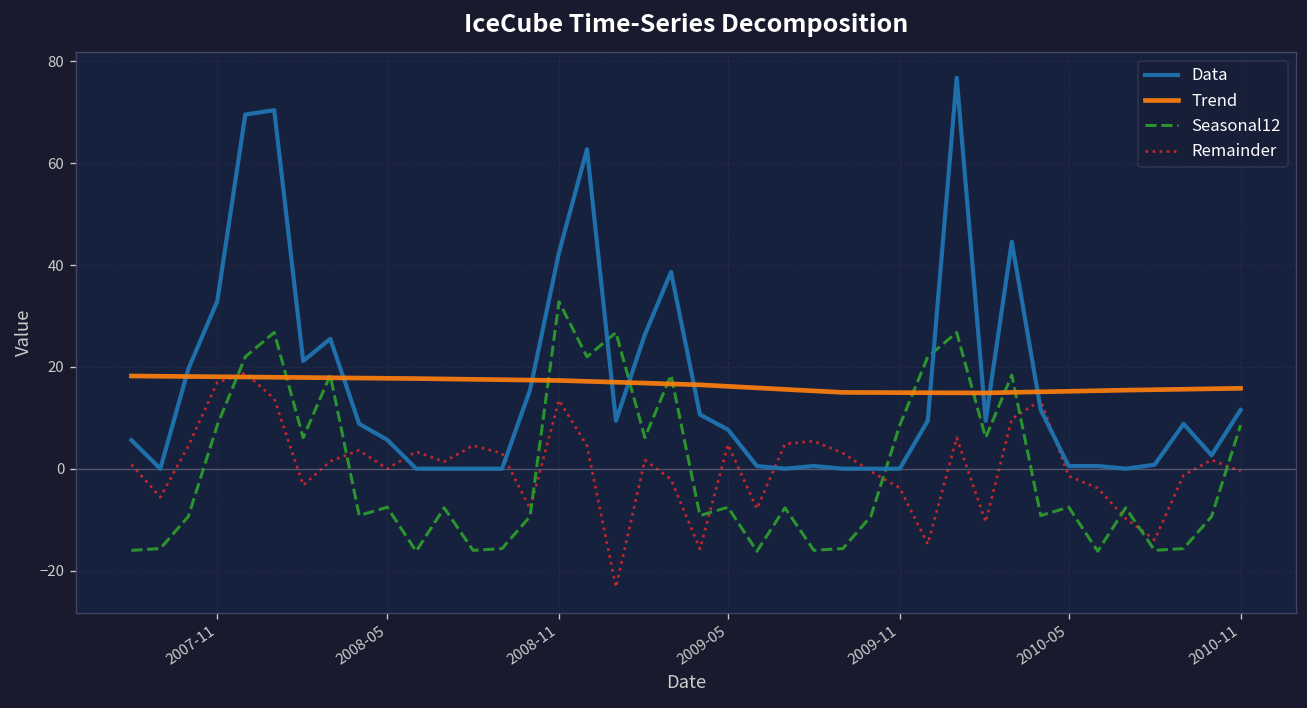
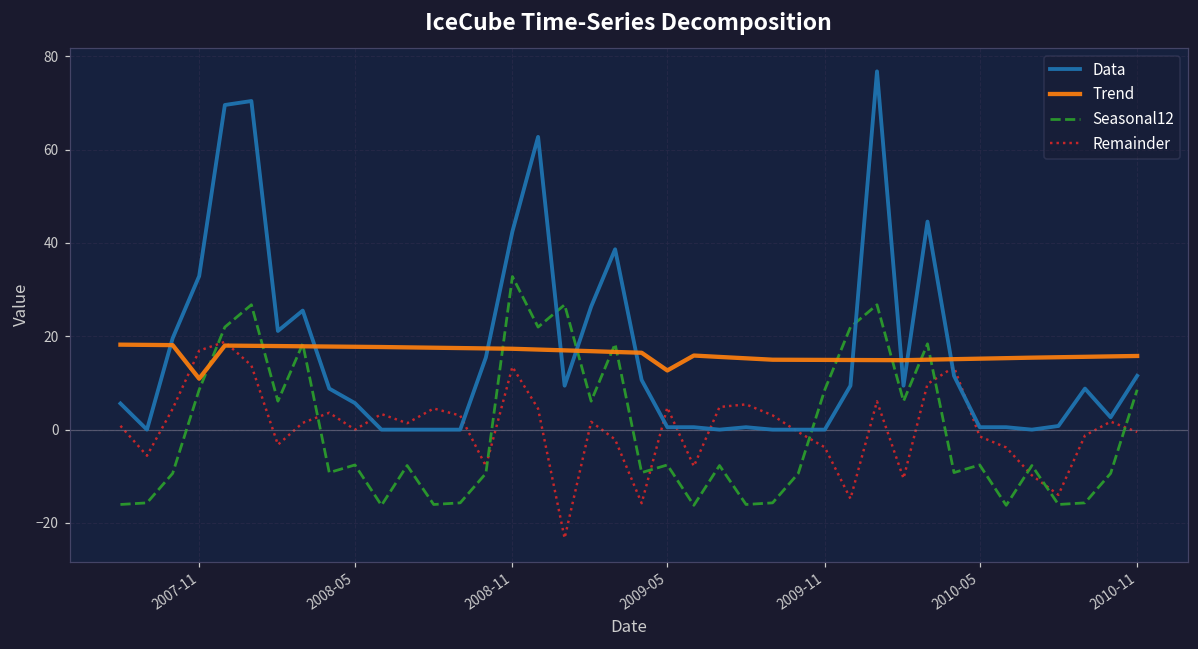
  {
    "Data": {
      "2007-11": 33,
      "2008-05": 6,
      "2008-11": 42,
-     "2009-05": 8,
+     "2009-05": 1,
      "2009-11": 0,
      "2010-05": 1,
      "2010-11": 12
    },
    "Trend": {
-     "2007-11": 18,
+     "2007-11": 11,
      "2008-05": 18,
      "2008-11": 17,
-     "2009-05": 16,
+     "2009-05": 13,
      "2009-11": 15,
      "2010-05": 15,
      "2010-11": 16
    },
    "Seasonal12": {
      "2007-11": 9,
      "2008-05": -8,
      "2008-11": 33,
      "2009-05": -8,
      "2009-11": 9,
      "2010-05": -8,
      "2010-11": 9
    },
    "Remainder": {
      "2007-11": 17,
      "2008-05": 0,
      "2008-11": 13,
      "2009-05": 5,
      "2009-11": -4,
      "2010-05": -1,
      "2010-11": -1
    }
  }
